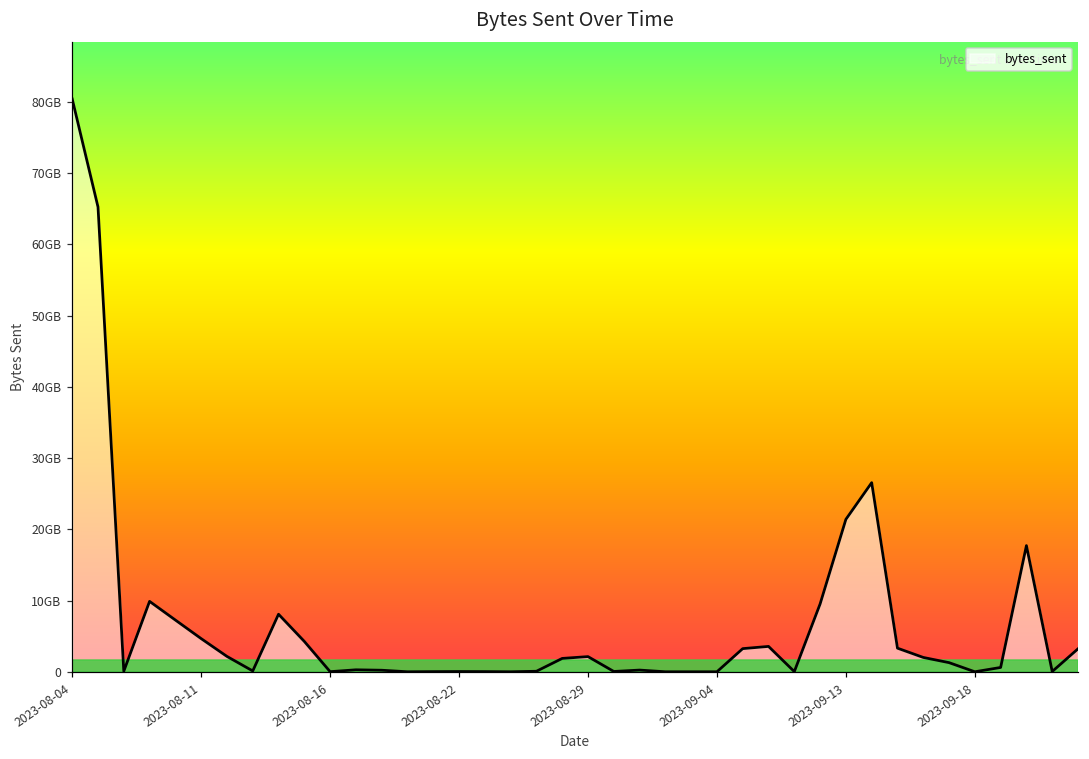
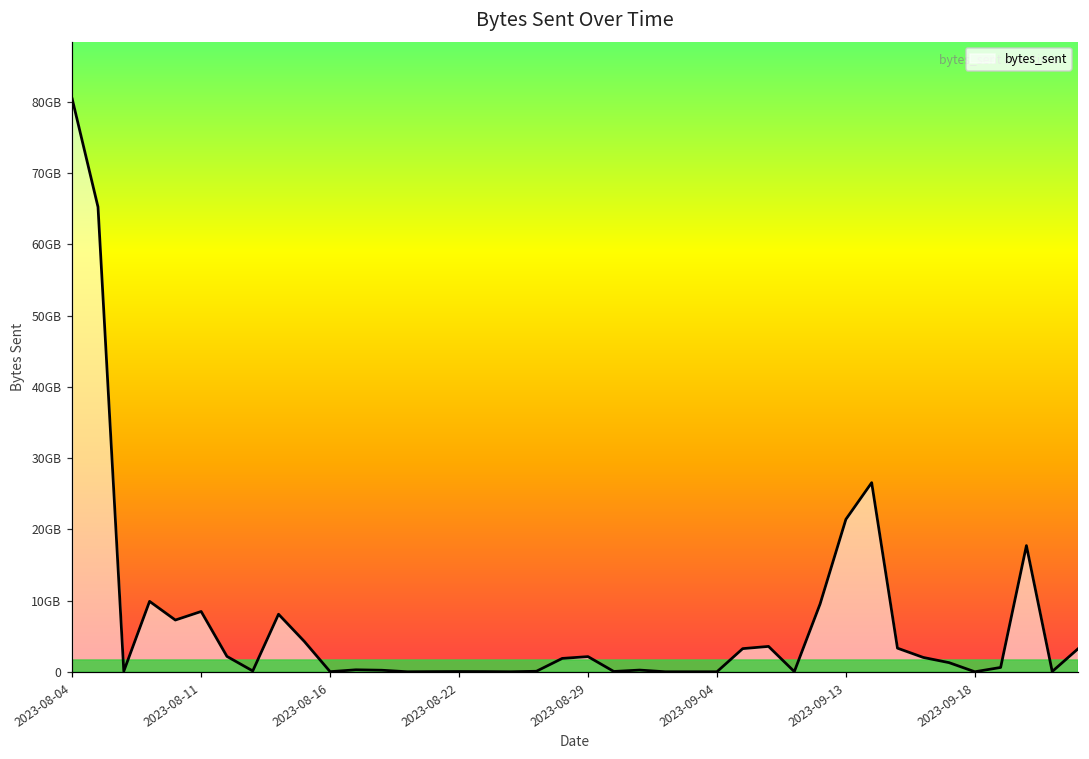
  {
    "2023-08-04": "80GB",
-   "2023-08-11": "5GB",
+   "2023-08-11": "8GB",
    "2023-08-29": "2GB",
    "2023-09-13": "21GB"
  }
